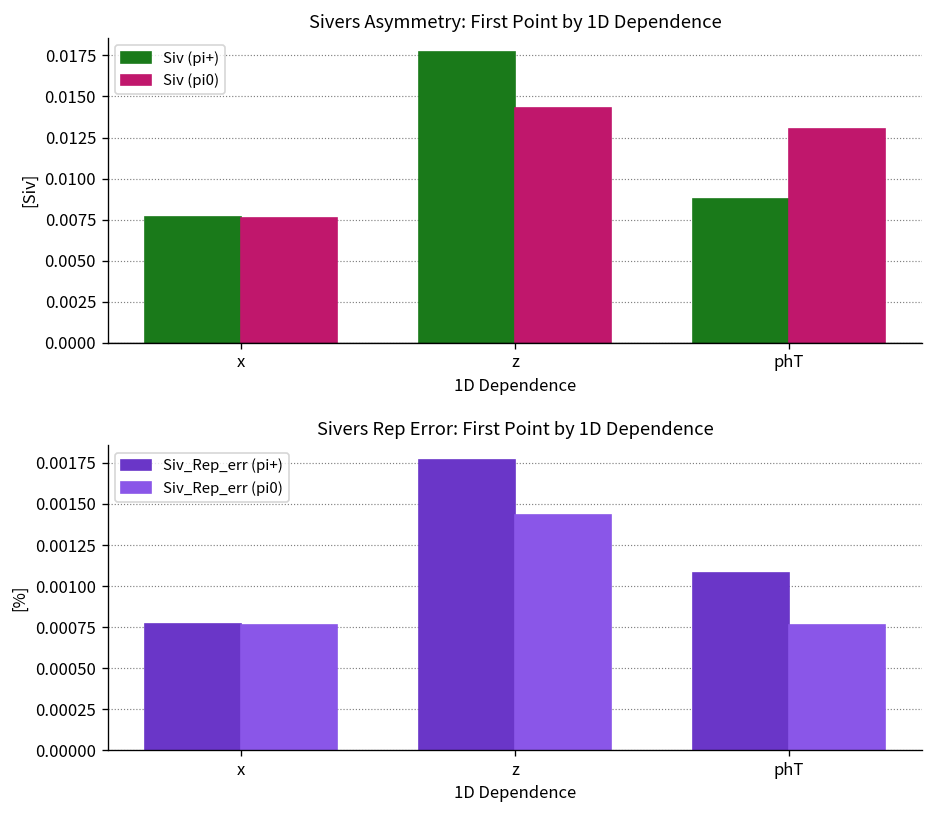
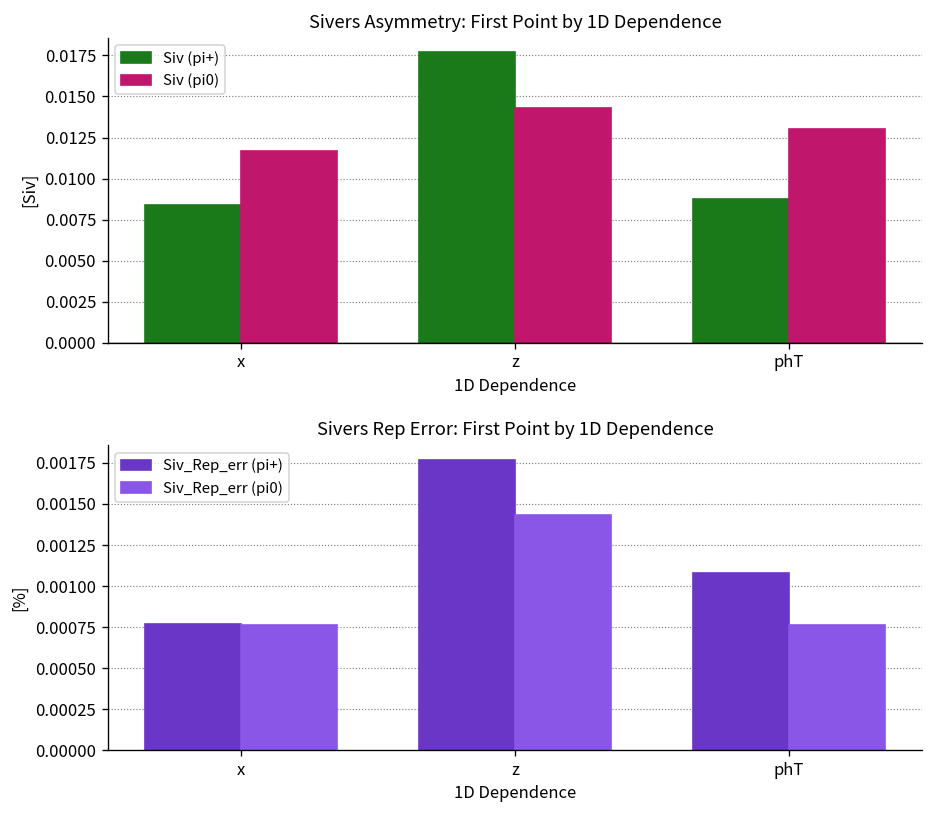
  {
    "Sivers Asymmetry: First Point by 1D Dependence": {
      "Siv (pi+)": {
-       "x": 0.0077,
+       "x": 0.0084,
        "z": 0.0177,
        "phT": 0.0087
      },
      "Siv (pi0)": {
-       "x": 0.0076,
+       "x": 0.0117,
        "z": 0.0143,
        "phT": 0.0130
      }
    }
  }
